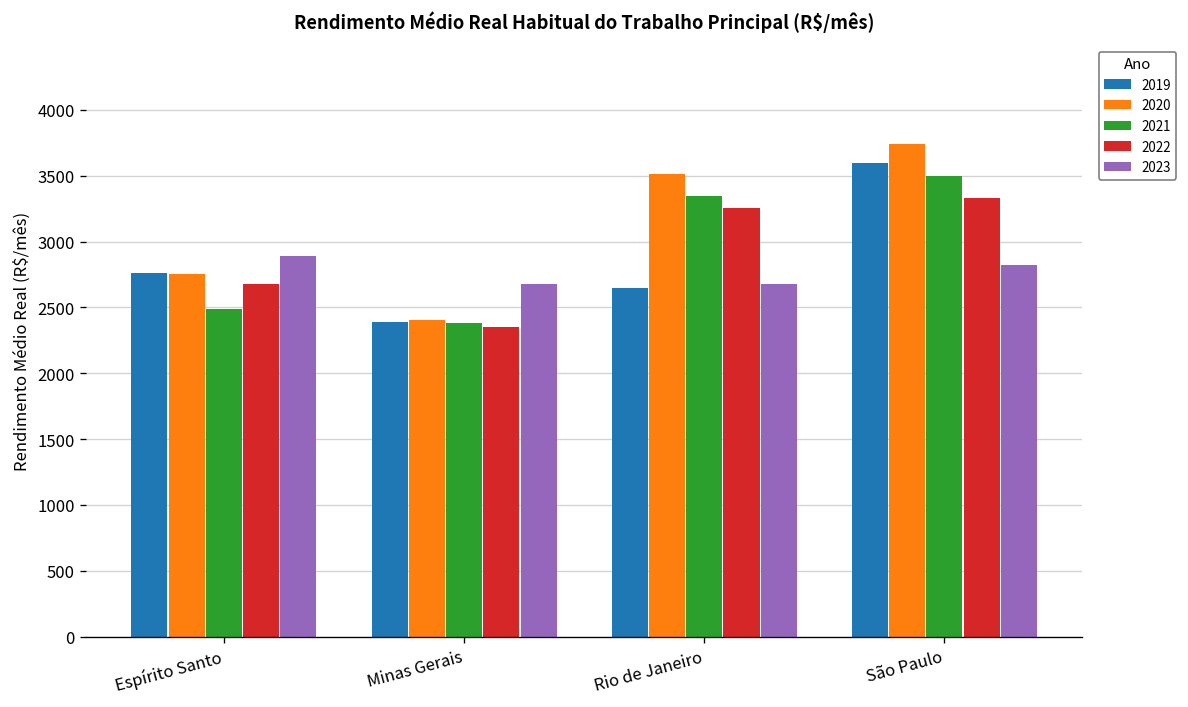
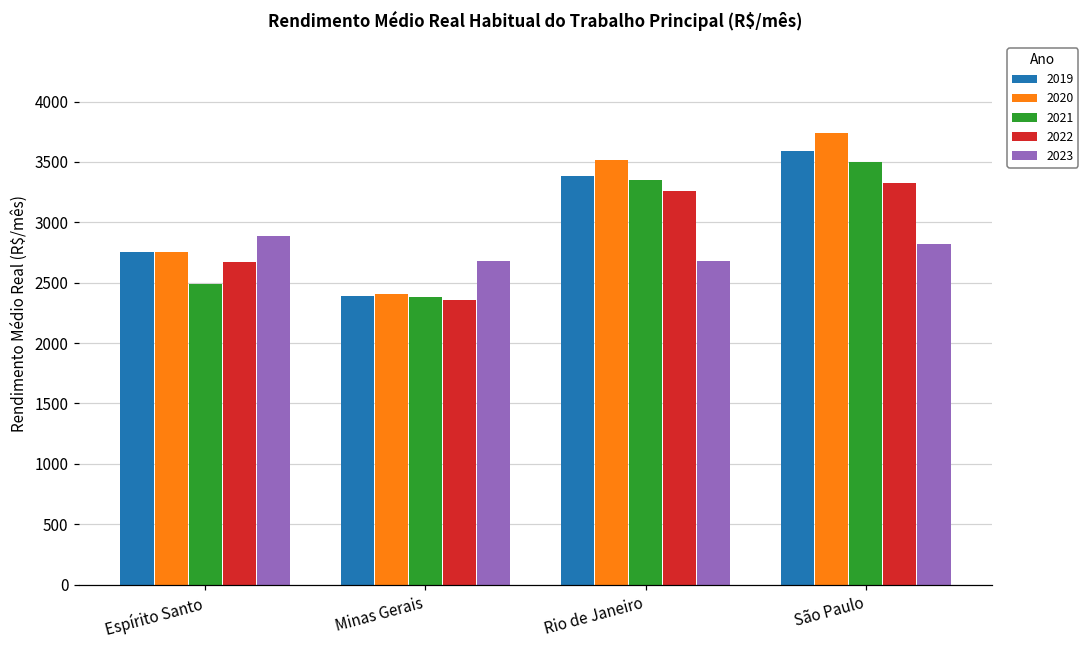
  {
    "2019": {
      "Espírito Santo": 2760,
      "Minas Gerais": 2390,
-     "Rio de Janeiro": 2650,
+     "Rio de Janeiro": 3390,
      "São Paulo": 3590
    },
    "2020": {
      "Espírito Santo": 2750,
      "Minas Gerais": 2410,
      "Rio de Janeiro": 3510,
      "São Paulo": 3740
    },
    "2021": {
      "Espírito Santo": 2490,
      "Minas Gerais": 2380,
      "Rio de Janeiro": 3350,
      "São Paulo": 3500
    },
    "2022": {
      "Espírito Santo": 2680,
      "Minas Gerais": 2360,
      "Rio de Janeiro": 3260,
      "São Paulo": 3330
    },
    "2023": {
      "Espírito Santo": 2890,
      "Minas Gerais": 2680,
      "Rio de Janeiro": 2680,
      "São Paulo": 2820
    }
  }
